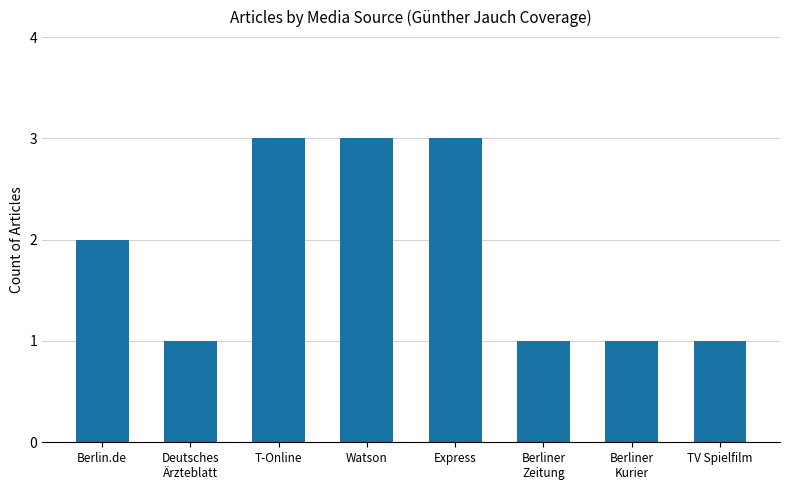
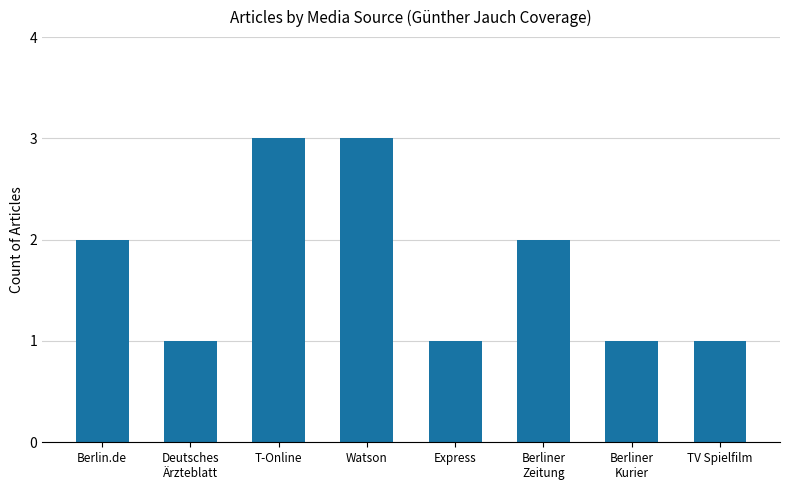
  {
    "Berlin.de": 2,
    "Deutsches Ärzteblatt": 1,
    "T-Online": 3,
    "Watson": 3,
-   "Express": 3,
-   "Berliner Zeitung": 1,
+   "Express": 1,
+   "Berliner Zeitung": 2,
    "Berliner Kurier": 1,
    "TV Spielfilm": 1
  }
